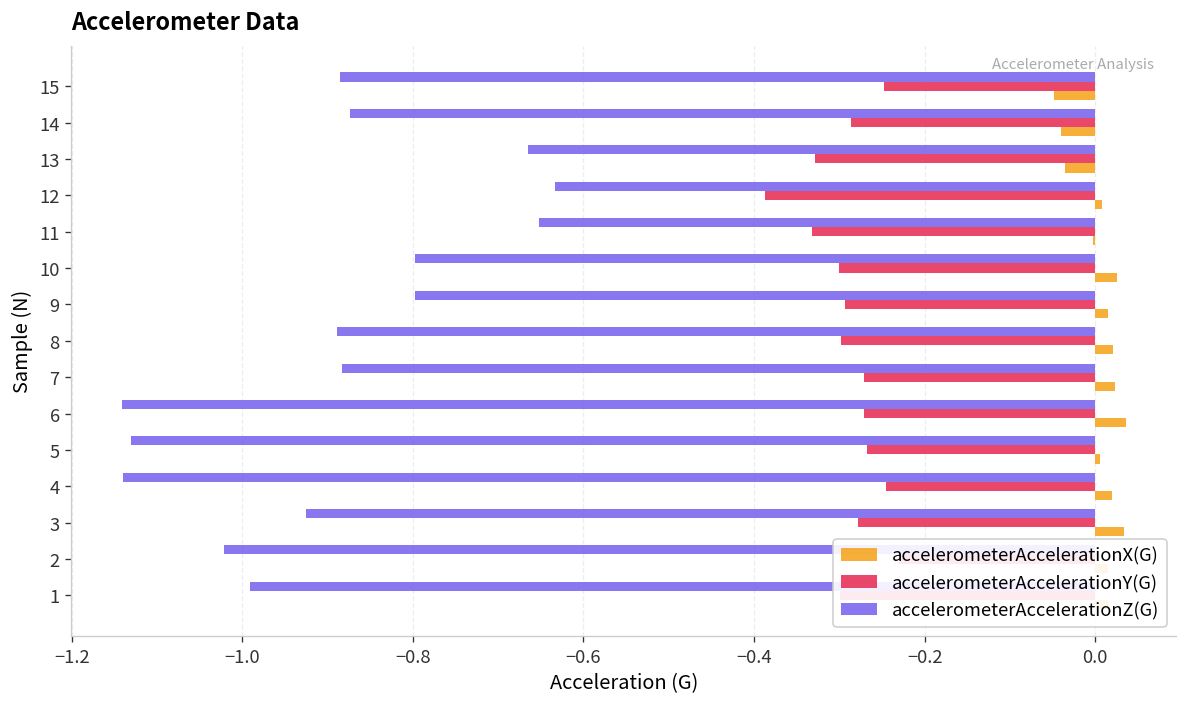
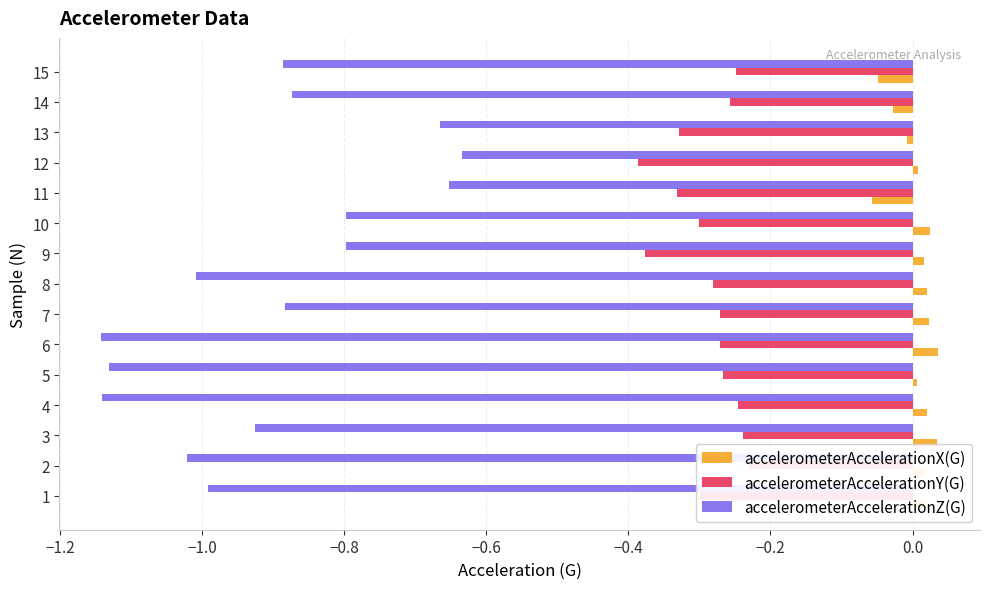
  {
    "accelerometerAccelerationX(G)": {
      "15": -0.05,
-     "14": -0.04,
-     "13": -0.04,
+     "14": -0.03,
+     "13": -0.01,
      "12": 0.01,
-     "11": 0.00,
+     "11": -0.06,
      "10": 0.03,
      "9": 0.02,
      "8": 0.02,
      "7": 0.02,
      "6": 0.04,
      "5": 0.01,
      "4": 0.02,
      "3": 0.03
    },
    "accelerometerAccelerationY(G)": {
      "15": -0.25,
-     "14": -0.29,
+     "14": -0.26,
      "13": -0.33,
      "12": -0.39,
      "11": -0.33,
      "10": -0.30,
-     "9": -0.29,
-     "8": -0.30,
+     "9": -0.38,
+     "8": -0.28,
      "7": -0.27,
      "6": -0.27,
      "5": -0.27,
      "4": -0.25,
-     "3": -0.28
+     "3": -0.24
    },
    "accelerometerAccelerationZ(G)": {
      "15": -0.89,
      "14": -0.87,
      "13": -0.66,
      "12": -0.63,
      "11": -0.65,
      "10": -0.80,
      "9": -0.80,
-     "8": -0.89,
+     "8": -1.01,
      "7": -0.88,
      "6": -1.14,
      "5": -1.13,
      "4": -1.14,
      "3": -0.92,
      "2": -1.02,
      "1": -0.99
    }
  }
